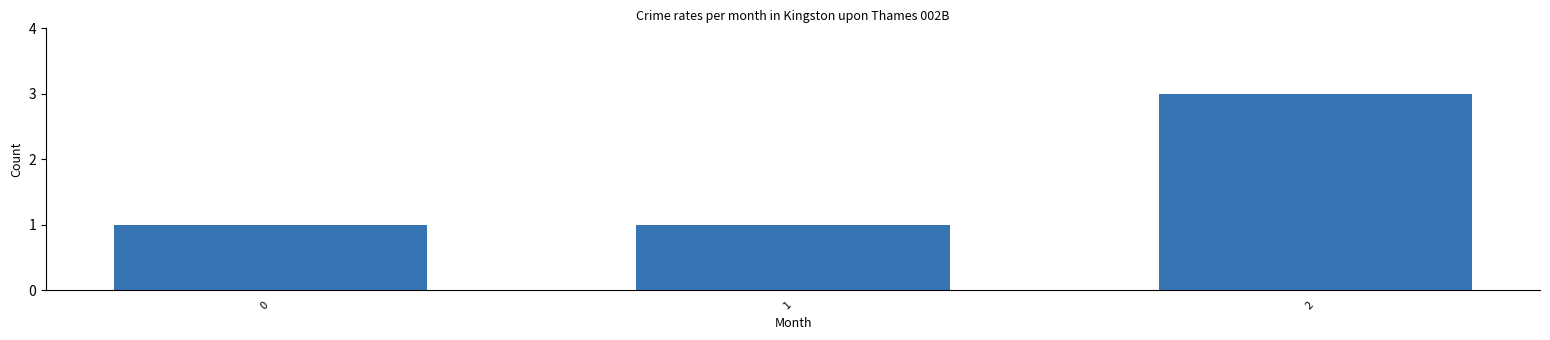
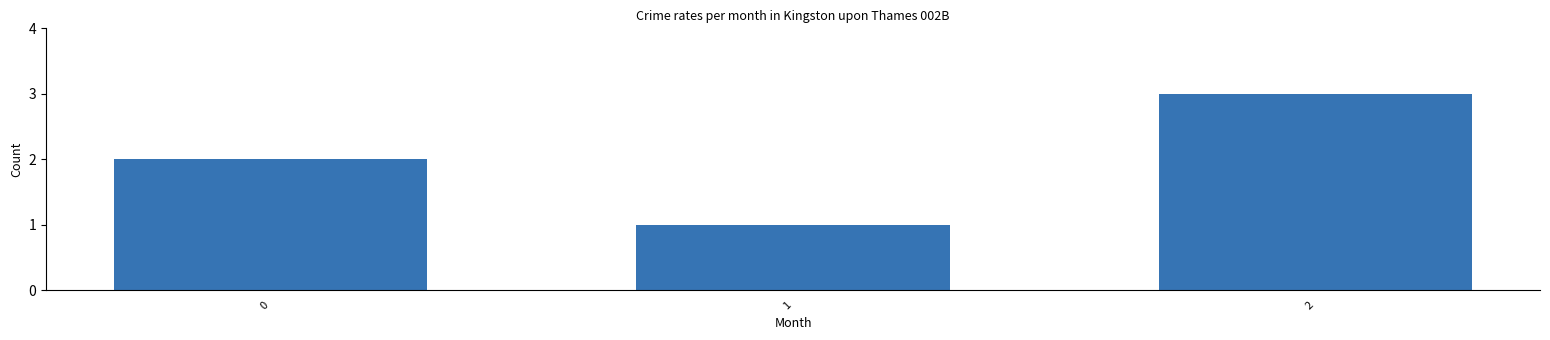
  {
-   "0": 1,
+   "0": 2,
    "1": 1,
    "2": 3
  }
